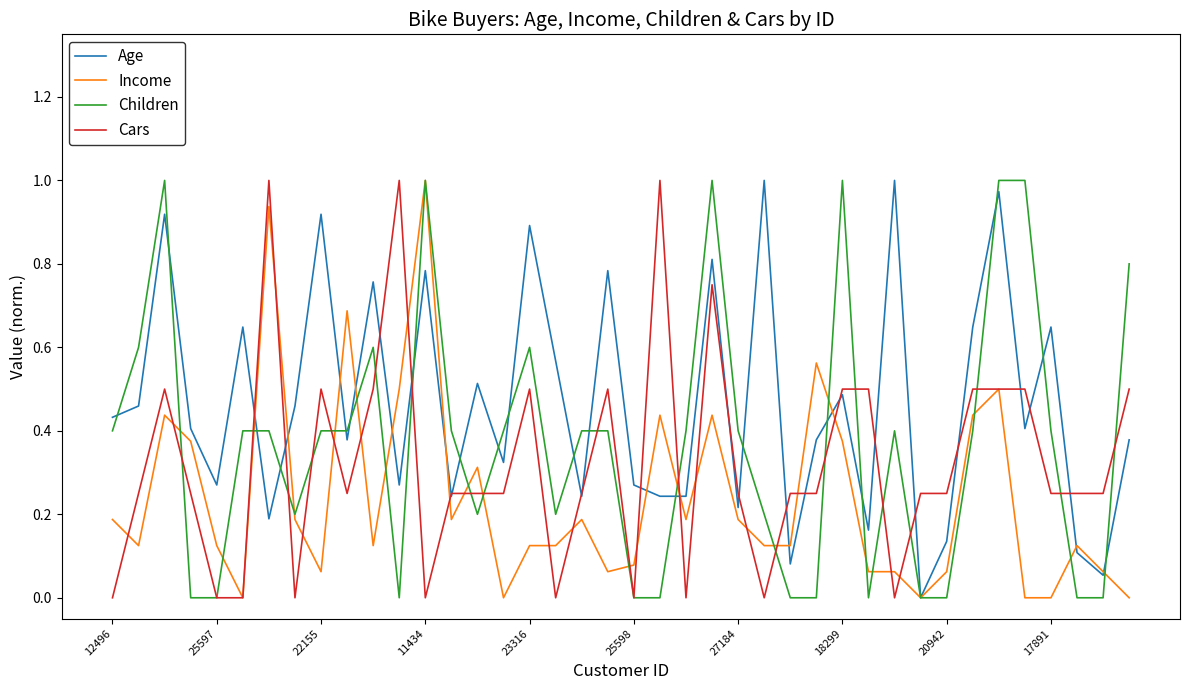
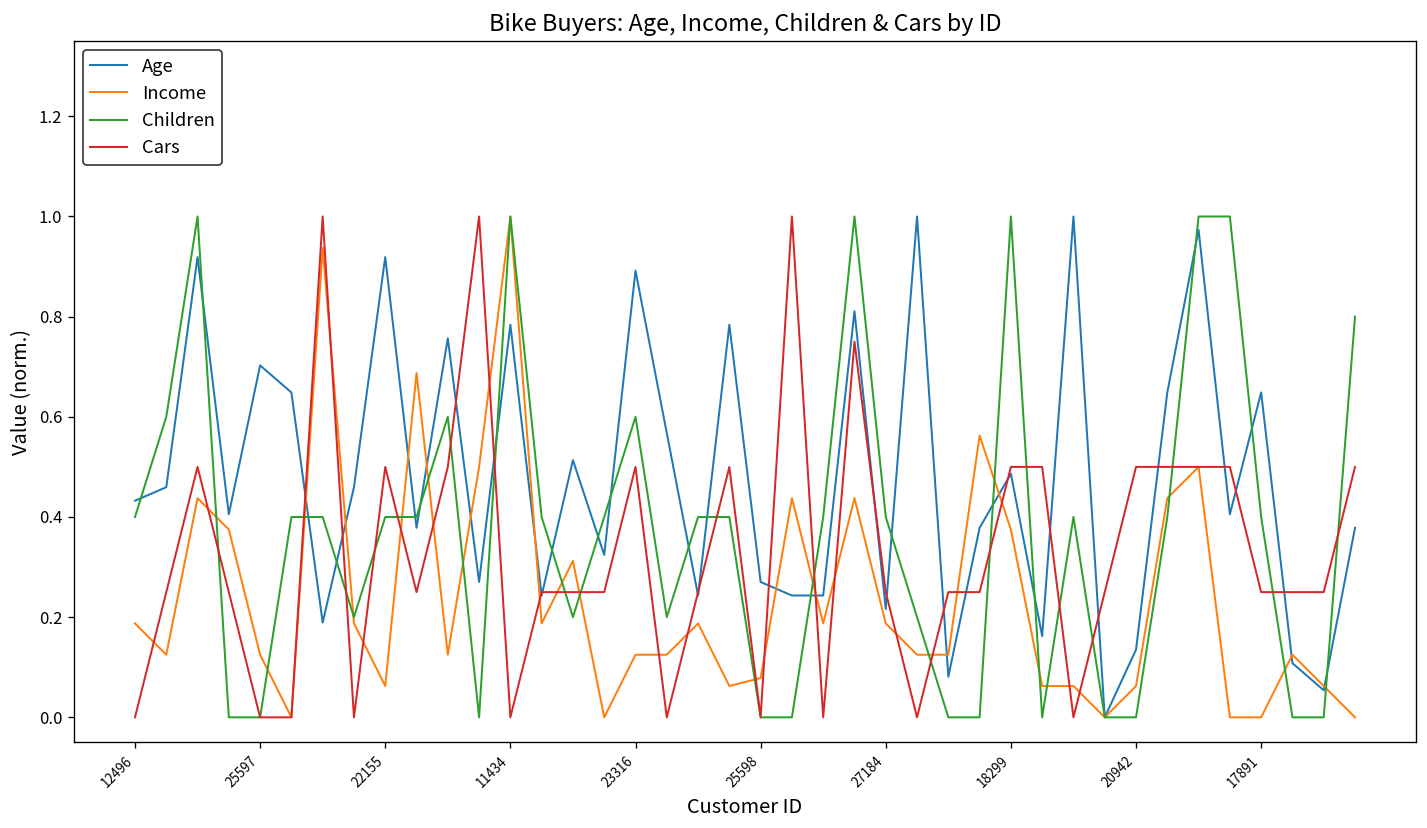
  {
    "Age": {
      "12496": 0.43,
-     "25597": 0.27,
+     "25597": 0.70,
      "22155": 0.92,
      "11434": 0.78,
      "23316": 0.89,
      "25598": 0.27,
      "27184": 0.22,
      "18299": 0.49,
      "20942": 0.14,
      "17891": 0.65
    },
    "Income": {
      "12496": 0.19,
      "25597": 0.13,
      "22155": 0.06,
      "23316": 0.13,
      "25598": 0.08,
      "27184": 0.19,
      "18299": 0.38,
      "20942": 0.06,
      "17891": 0.00
    },
    "Children": {
      "12496": 0.40,
      "22155": 0.40,
      "23316": 0.60,
      "27184": 0.40,
      "18299": 1.00,
      "20942": 0.00,
      "17891": 0.40
    },
    "Cars": {
      "12496": 0.00,
      "22155": 0.50,
      "11434": 0.00,
      "23316": 0.50,
      "27184": 0.25,
      "18299": 0.50,
-     "20942": 0.25,
+     "20942": 0.50,
      "17891": 0.25
    }
  }
